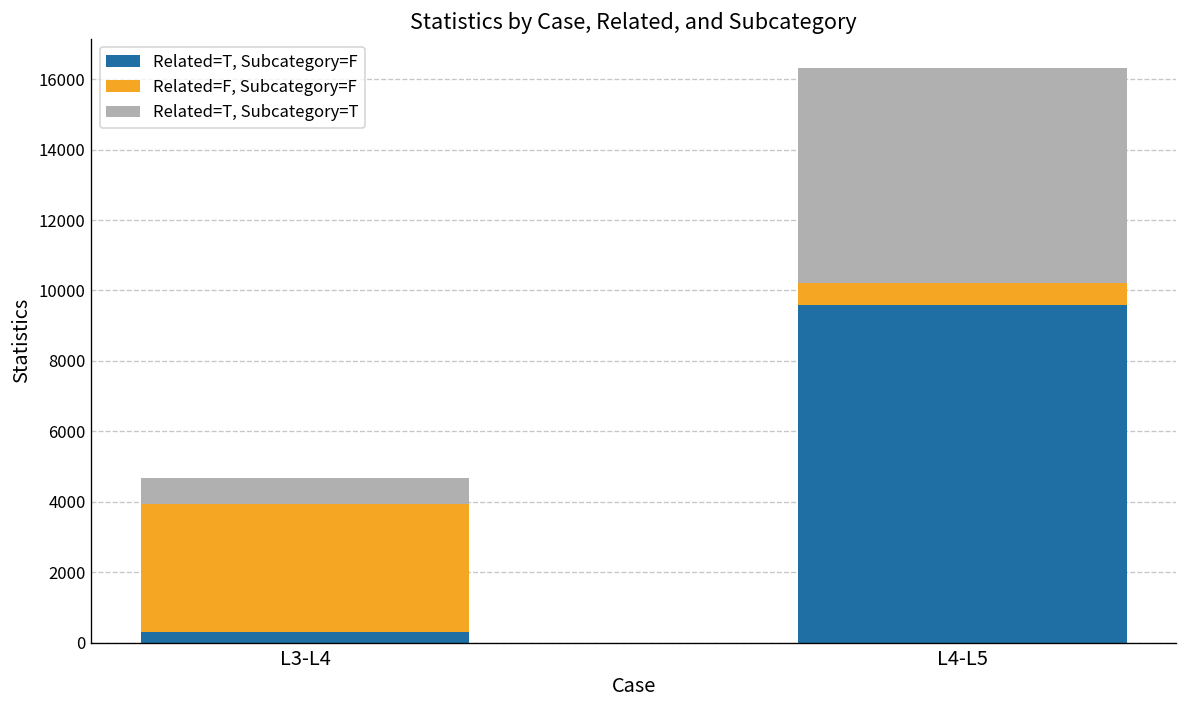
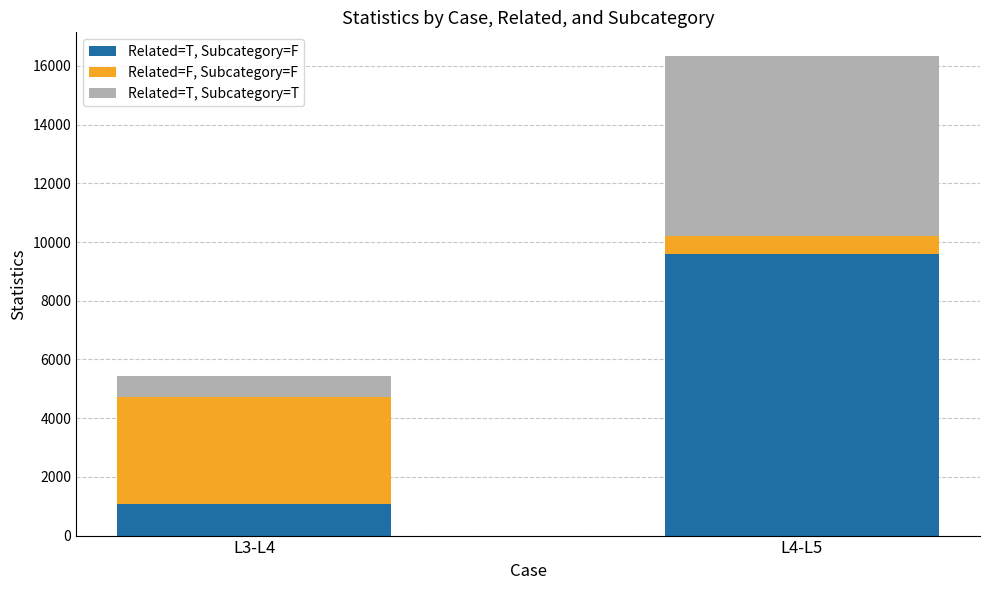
  {
    "Related=T, Subcategory=F": {
-     "L3-L4": 300,
+     "L3-L4": 1100,
      "L4-L5": 9600
    },
    "Related=F, Subcategory=F": {
      "L3-L4": 3600,
      "L4-L5": 600
    },
    "Related=T, Subcategory=T": {
      "L3-L4": 700,
      "L4-L5": 6100
    }
  }
